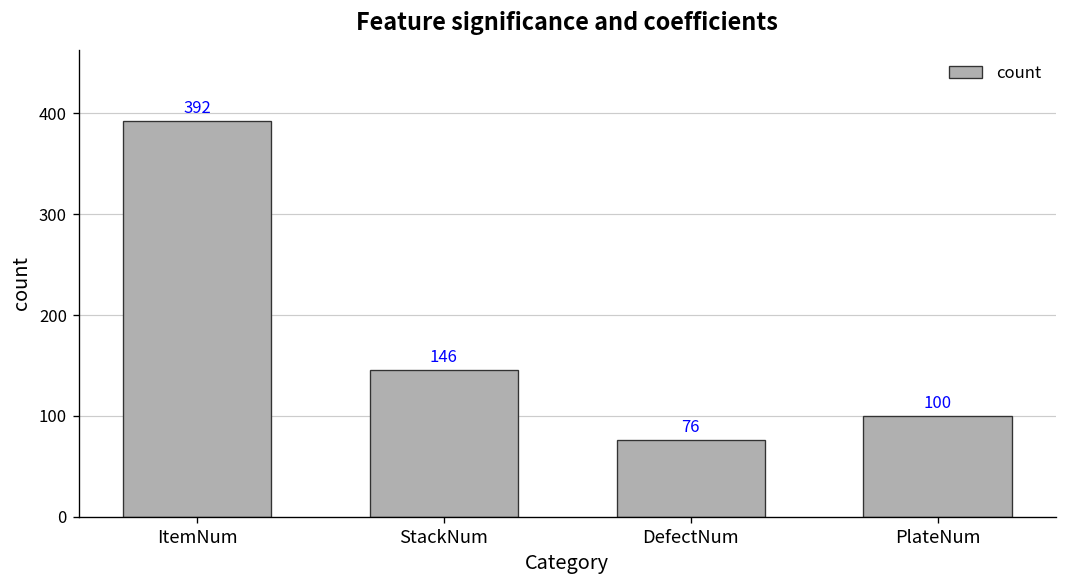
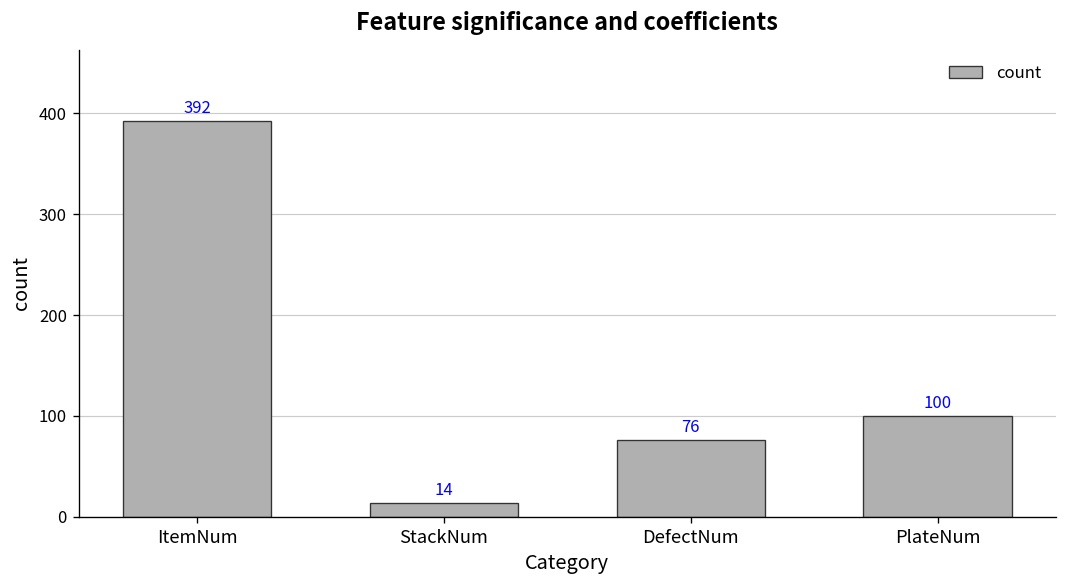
  {
    "ItemNum": 392,
-   "StackNum": 146,
+   "StackNum": 14,
    "DefectNum": 76,
    "PlateNum": 100
  }
